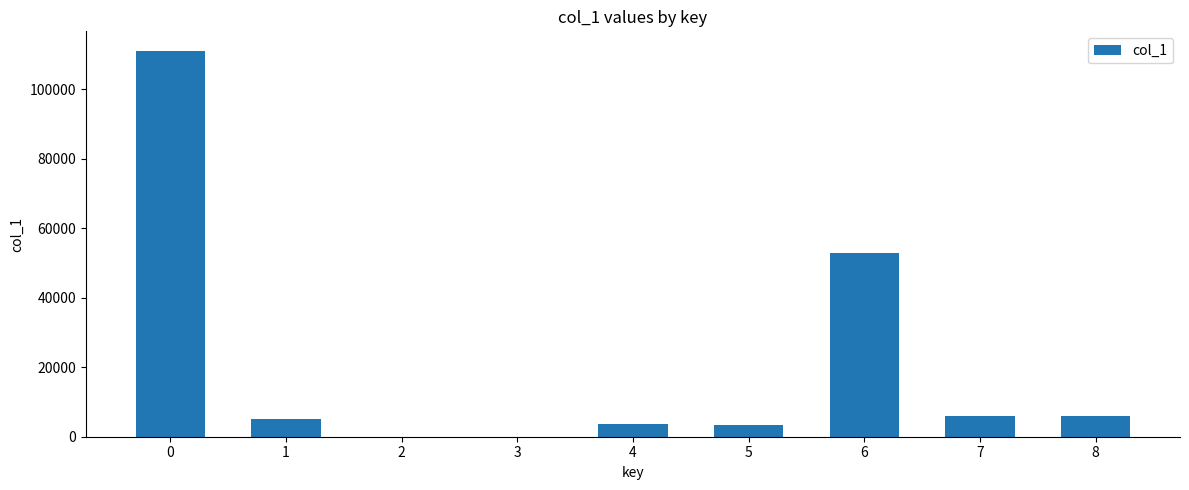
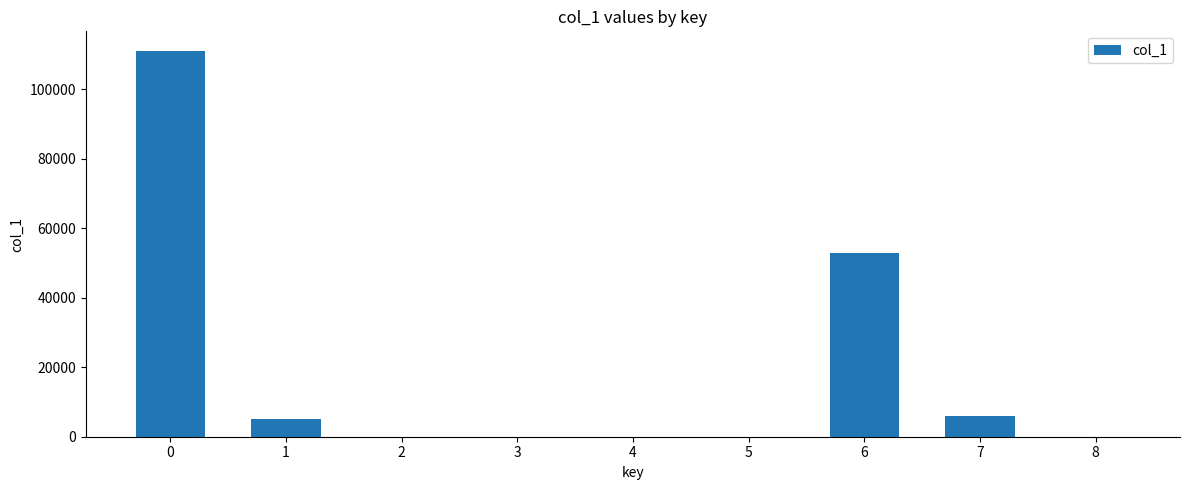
  {
    "0": 111000,
    "1": 5000,
    "2": 0,
    "3": 0,
-   "4": 4000,
-   "5": 4000,
+   "4": 0,
+   "5": 0,
    "6": 53000,
    "7": 6000,
-   "8": 6000
+   "8": 0
  }
